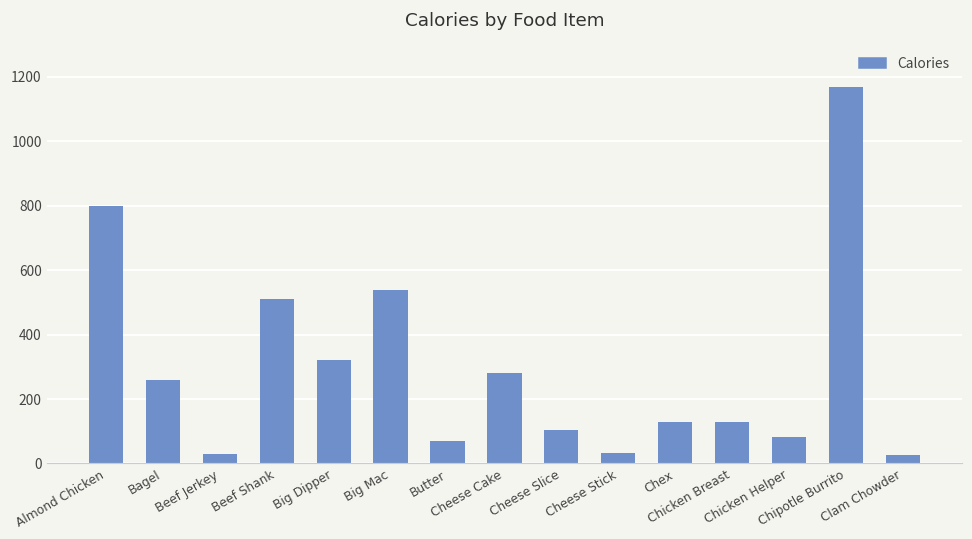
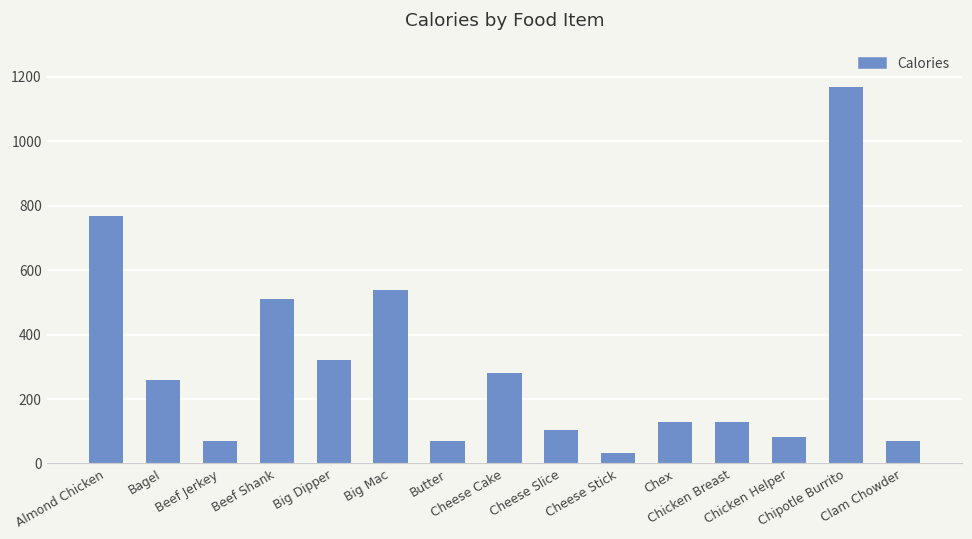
  {
-   "Almond Chicken": 800,
+   "Almond Chicken": 770,
    "Bagel": 260,
-   "Beef Jerkey": 30,
+   "Beef Jerkey": 70,
    "Beef Shank": 510,
    "Big Dipper": 320,
    "Big Mac": 540,
    "Butter": 70,
    "Cheese Cake": 280,
    "Cheese Slice": 110,
    "Cheese Stick": 30,
    "Chex": 130,
    "Chicken Breast": 130,
    "Chicken Helper": 80,
    "Chipotle Burrito": 1170,
-   "Clam Chowder": 30
+   "Clam Chowder": 70
  }
